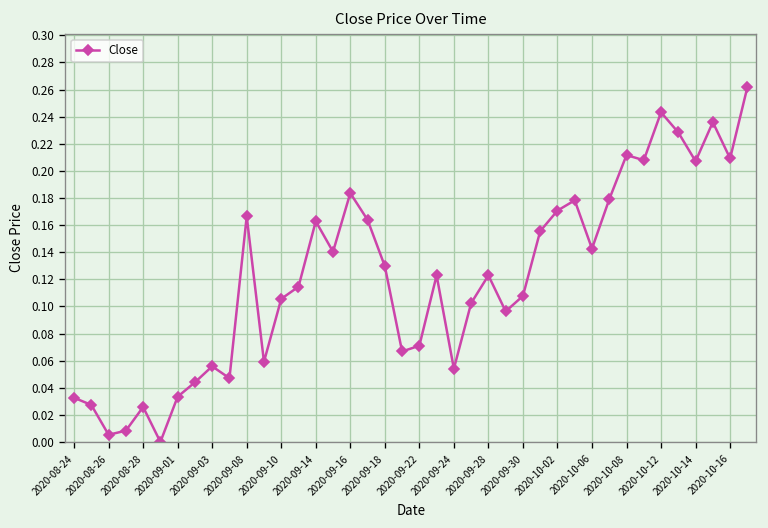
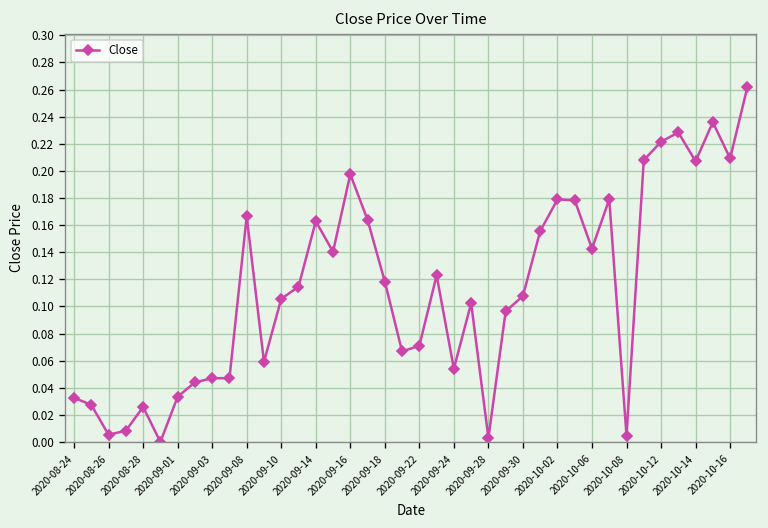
  {
    "2020-08-24": 0.033,
    "2020-08-26": 0.005,
    "2020-08-28": 0.026,
    "2020-09-01": 0.033,
-   "2020-09-03": 0.056,
+   "2020-09-03": 0.047,
    "2020-09-08": 0.166,
    "2020-09-10": 0.106,
    "2020-09-14": 0.163,
-   "2020-09-16": 0.184,
-   "2020-09-18": 0.130,
+   "2020-09-16": 0.198,
+   "2020-09-18": 0.118,
    "2020-09-22": 0.071,
    "2020-09-24": 0.054,
-   "2020-09-28": 0.123,
+   "2020-09-28": 0.003,
    "2020-09-30": 0.108,
-   "2020-10-02": 0.171,
+   "2020-10-02": 0.179,
    "2020-10-06": 0.143,
-   "2020-10-08": 0.212,
-   "2020-10-12": 0.243,
+   "2020-10-08": 0.005,
+   "2020-10-12": 0.222,
    "2020-10-14": 0.207,
    "2020-10-16": 0.209
  }
